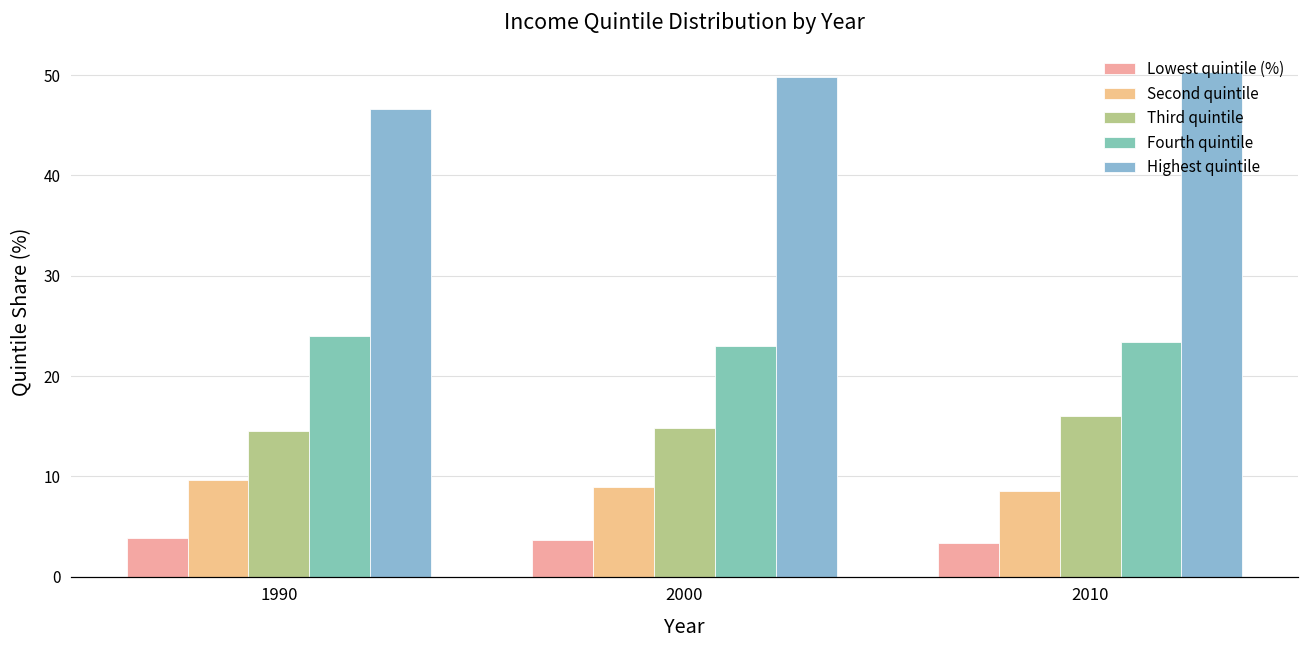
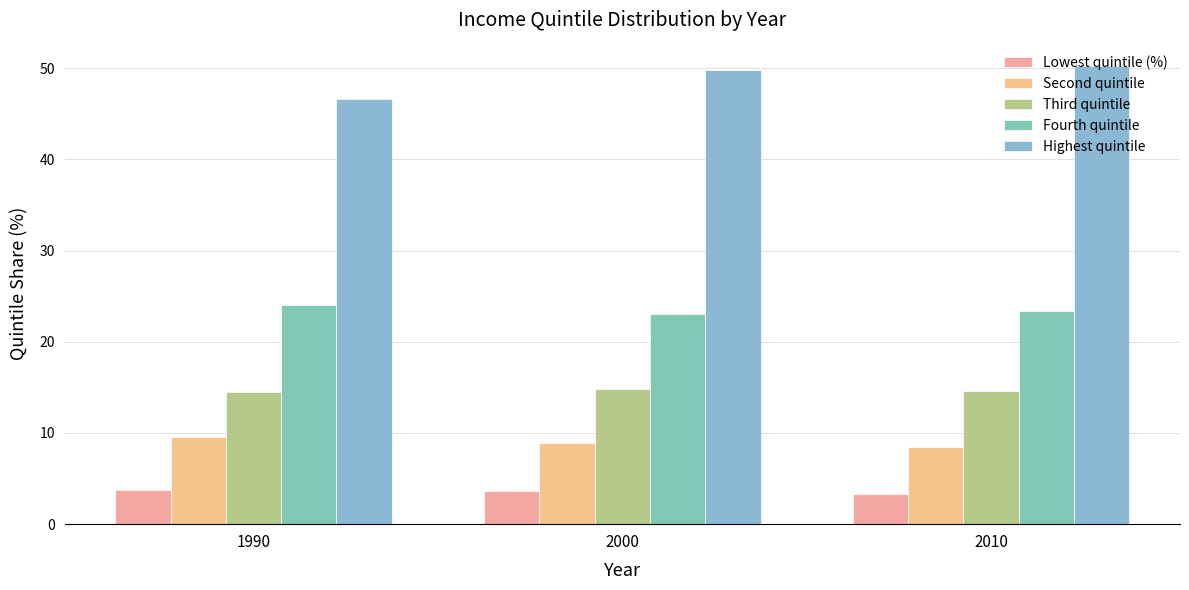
  {
    "Third quintile": {
      "1990": 15,
      "2000": 15,
-     "2010": 16
+     "2010": 15
    }
  }
